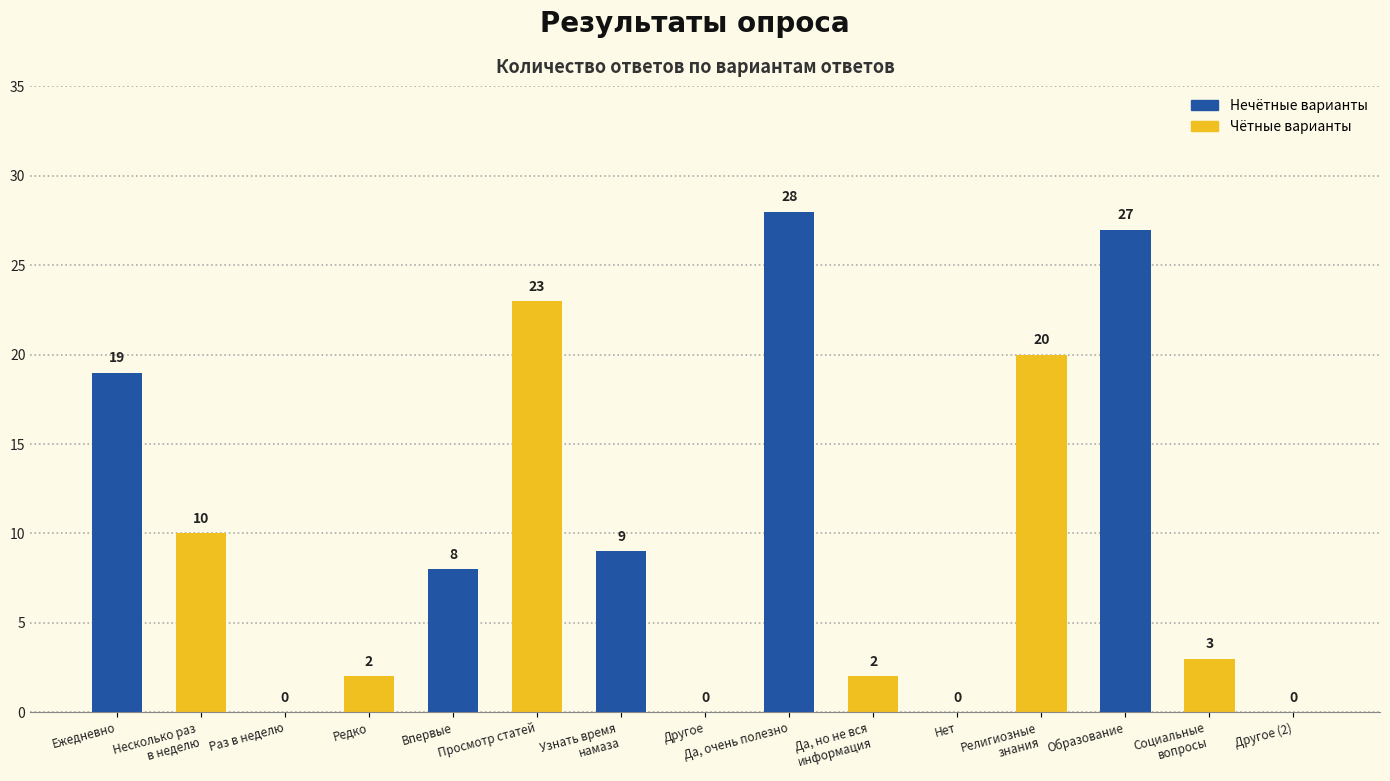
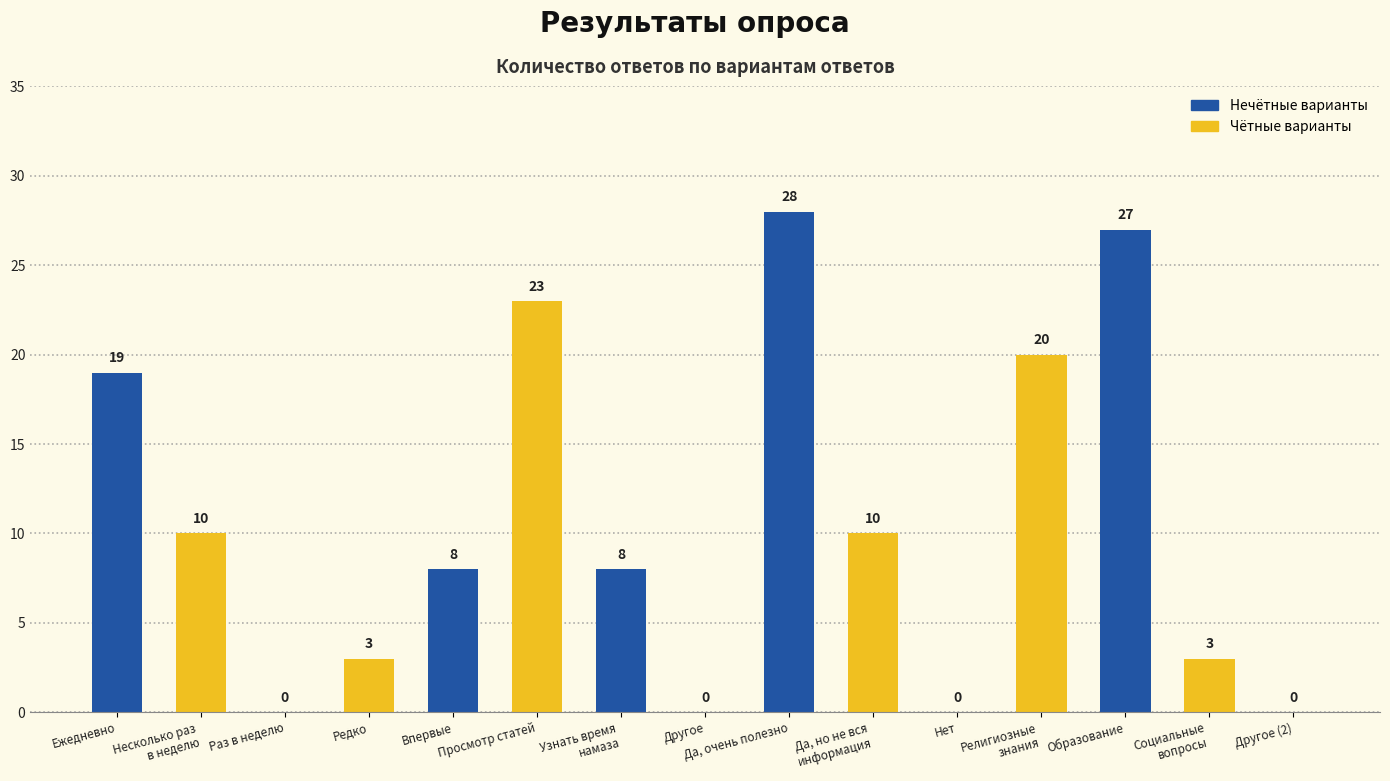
  {
    "Ежедневно": 19,
    "Несколько раз в неделю": 10,
    "Раз в неделю": 0,
-   "Редко": 2,
+   "Редко": 3,
    "Впервые": 8,
    "Просмотр статей": 23,
-   "Узнать время намаза": 9,
+   "Узнать время намаза": 8,
    "Другое": 0,
    "Да, очень полезно": 28,
-   "Да, но не вся информация": 2,
+   "Да, но не вся информация": 10,
    "Нет": 0,
    "Религиозные знания": 20,
    "Образование": 27,
    "Социальные вопросы": 3,
    "Другое (2)": 0
  }
